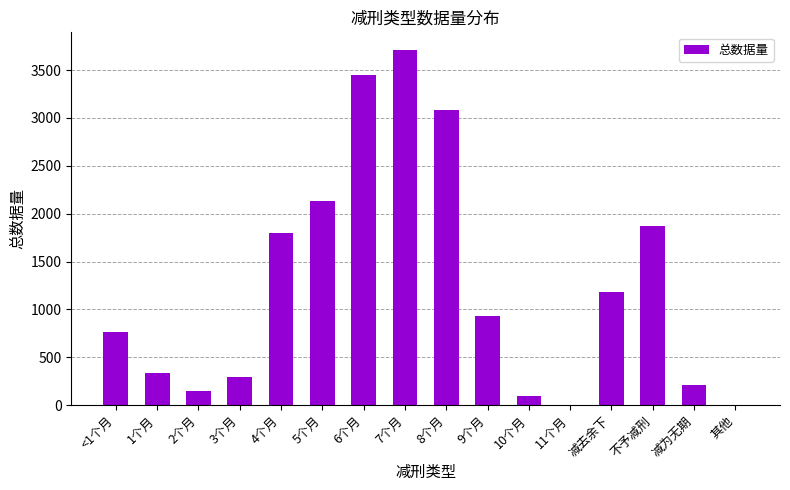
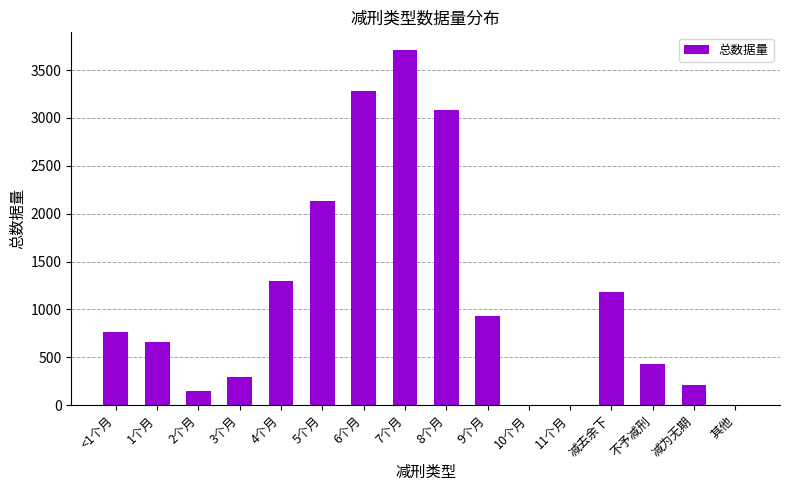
  {
    "<1个月": 800,
-   "1个月": 300,
+   "1个月": 700,
    "2个月": 200,
    "3个月": 300,
-   "4个月": 1800,
+   "4个月": 1300,
    "5个月": 2100,
-   "6个月": 3500,
+   "6个月": 3300,
    "7个月": 3700,
    "8个月": 3100,
    "9个月": 900,
-   "10个月": 100,
+   "10个月": 0,
    "减去余下": 1200,
-   "不予减刑": 1900,
+   "不予减刑": 400,
    "减为无期": 200
  }
